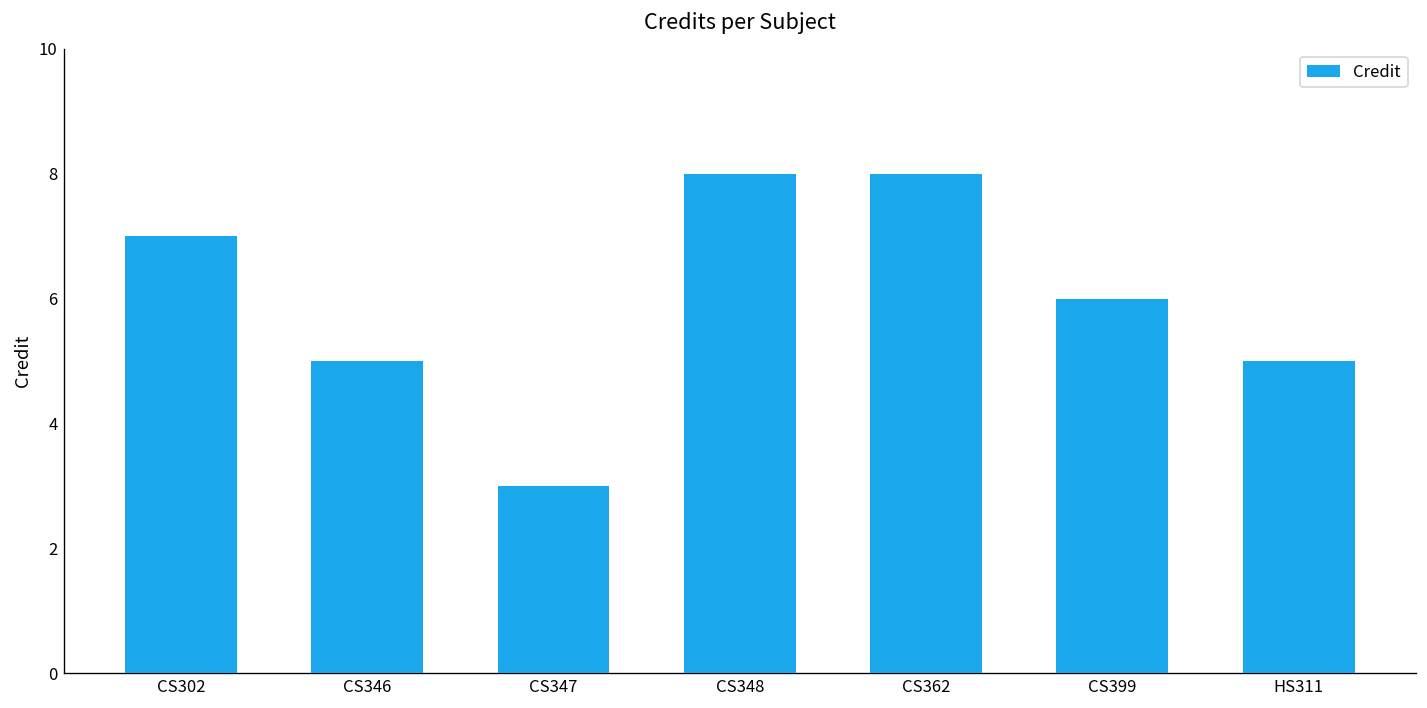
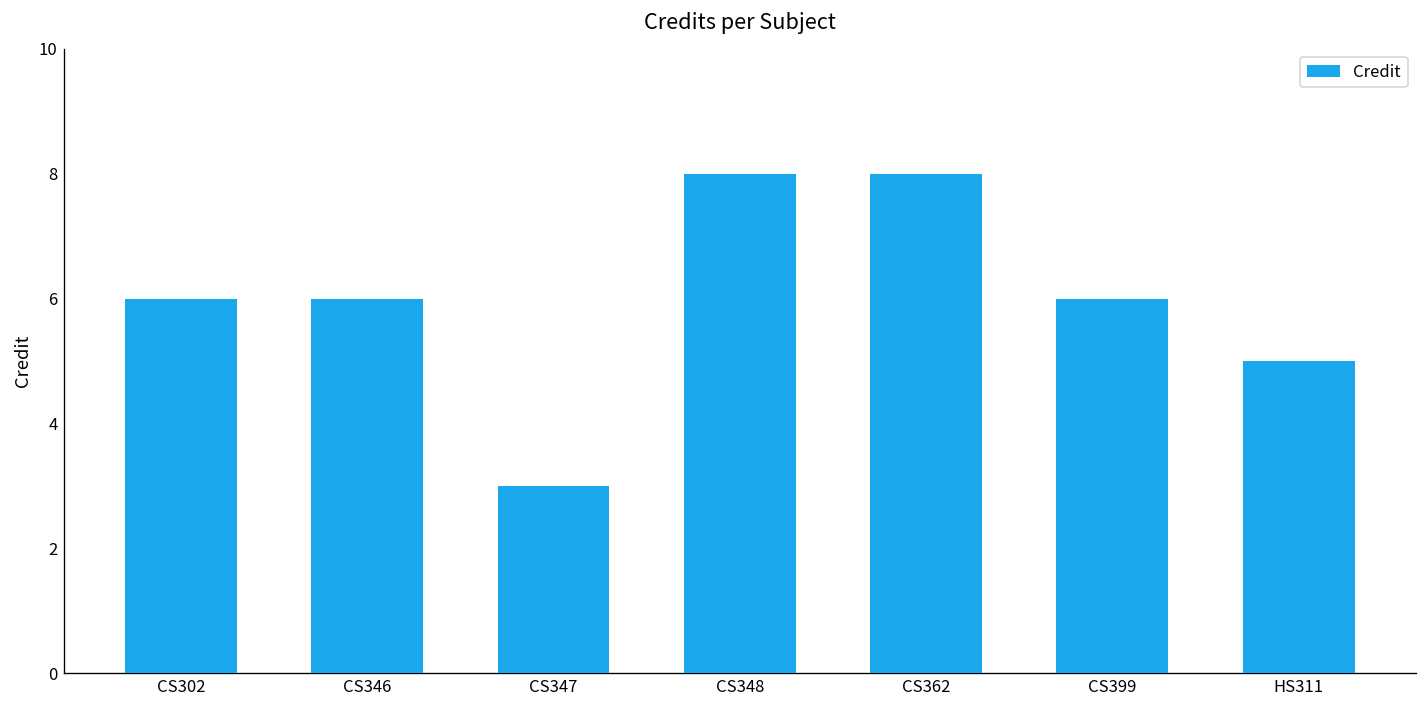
  {
-   "CS302": 7,
-   "CS346": 5,
+   "CS302": 6,
+   "CS346": 6,
    "CS347": 3,
    "CS348": 8,
    "CS362": 8,
    "CS399": 6,
    "HS311": 5
  }
